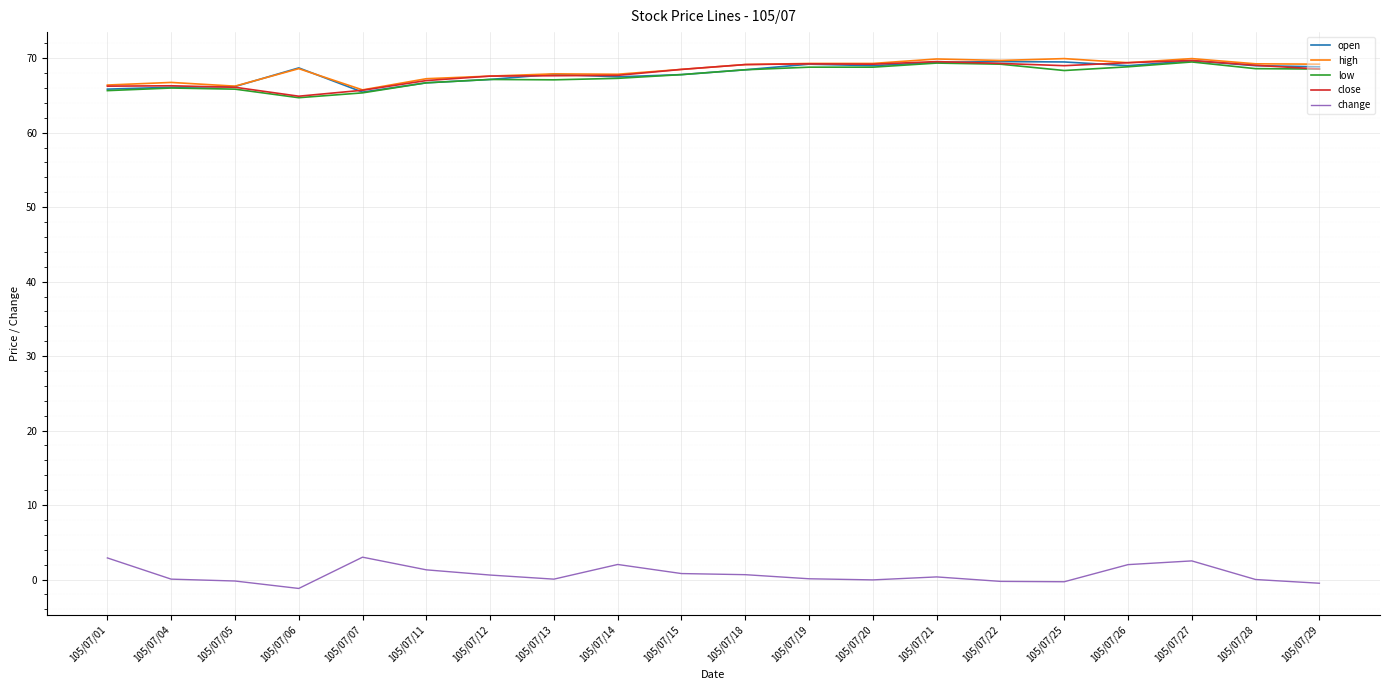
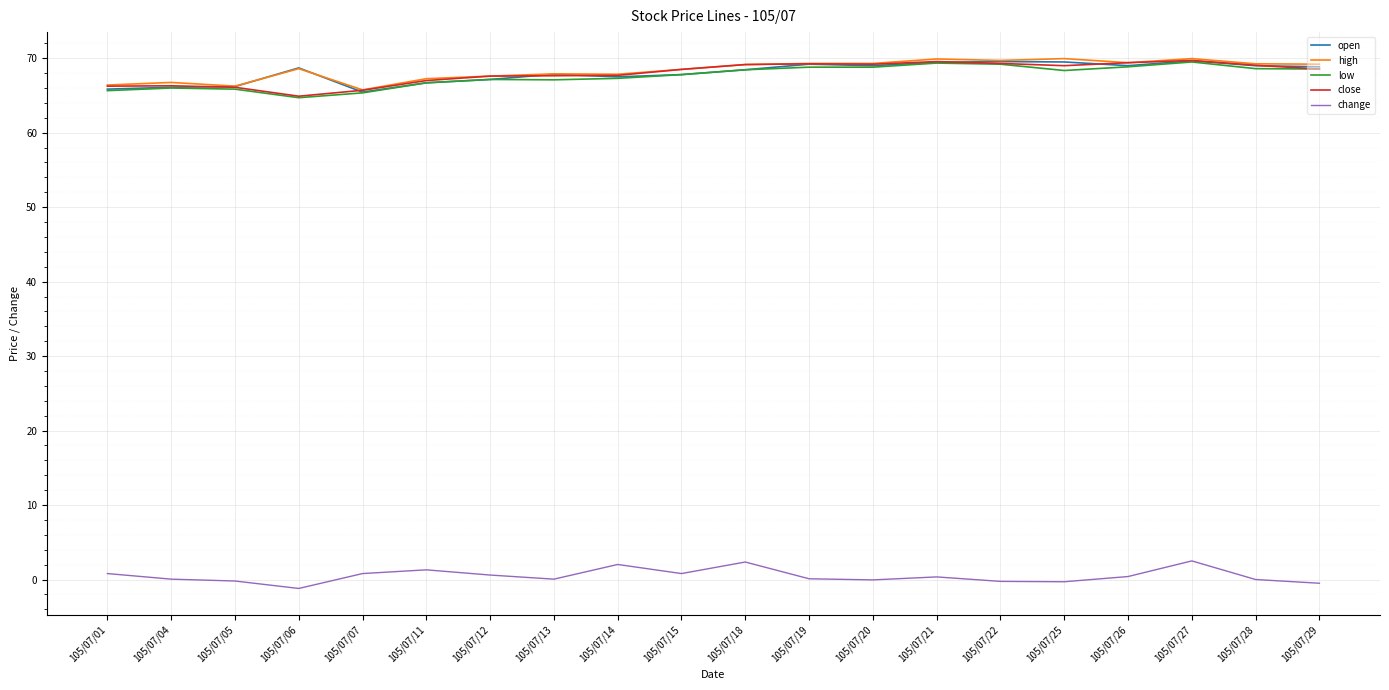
  {
    "open": {
      "105/07/25": 70
    },
    "high": {
      "105/07/04": 67,
      "105/07/21": 70,
      "105/07/25": 70
    },
    "low": {
      "105/07/13": 67,
      "105/07/19": 69,
      "105/07/25": 68,
      "105/07/28": 69
    },
    "close": {
      "105/07/25": 69
    },
    "change": {
-     "105/07/01": 3,
+     "105/07/01": 1,
      "105/07/04": 0,
      "105/07/05": 0,
      "105/07/06": -1,
-     "105/07/07": 3,
+     "105/07/07": 1,
      "105/07/11": 1,
      "105/07/12": 1,
      "105/07/13": 0,
      "105/07/14": 2,
      "105/07/15": 1,
-     "105/07/18": 1,
+     "105/07/18": 2,
      "105/07/19": 0,
      "105/07/20": 0,
      "105/07/21": 0,
      "105/07/22": 0,
      "105/07/25": 0,
-     "105/07/26": 2,
+     "105/07/26": 0,
      "105/07/27": 3,
      "105/07/28": 0,
      "105/07/29": -1
    }
  }
